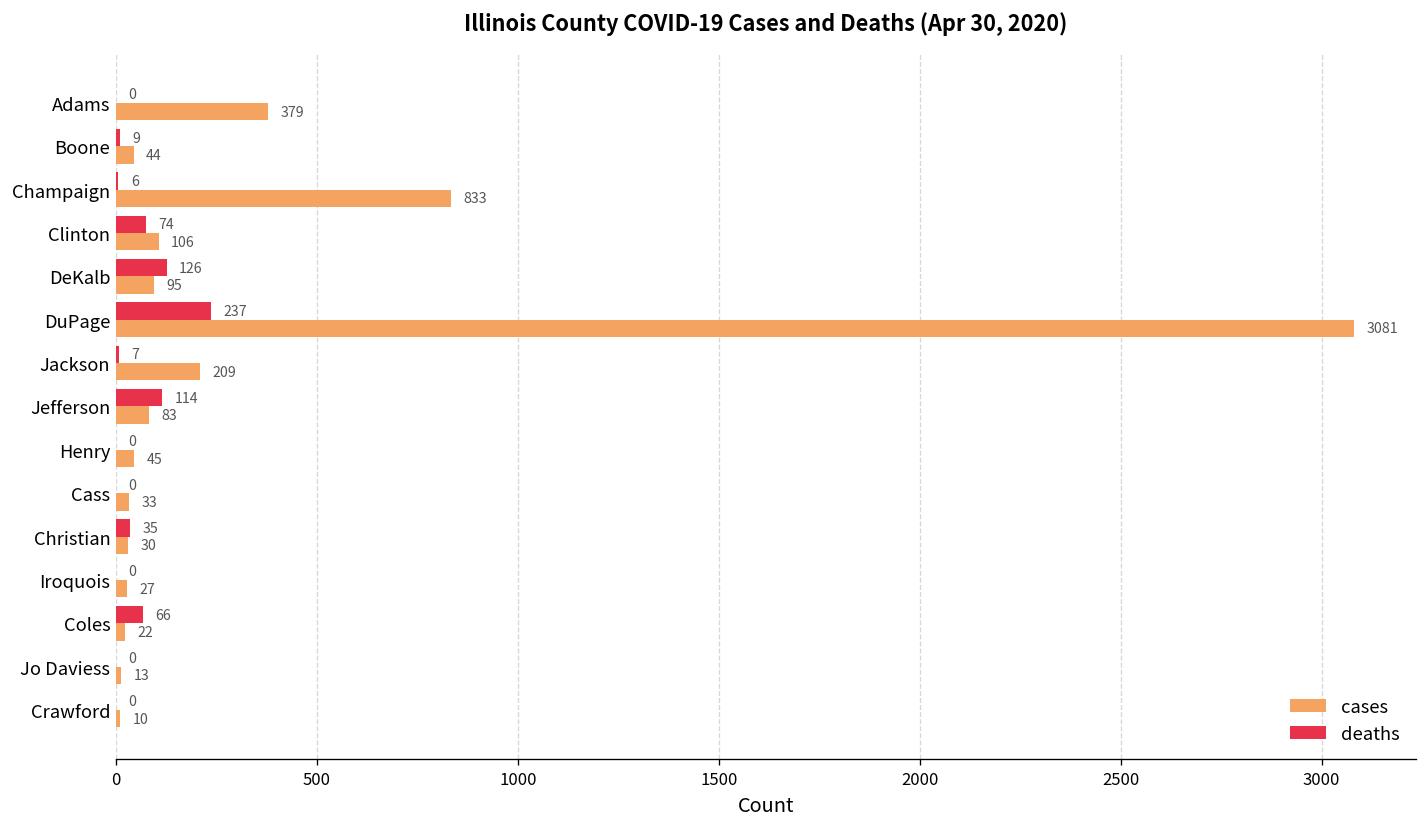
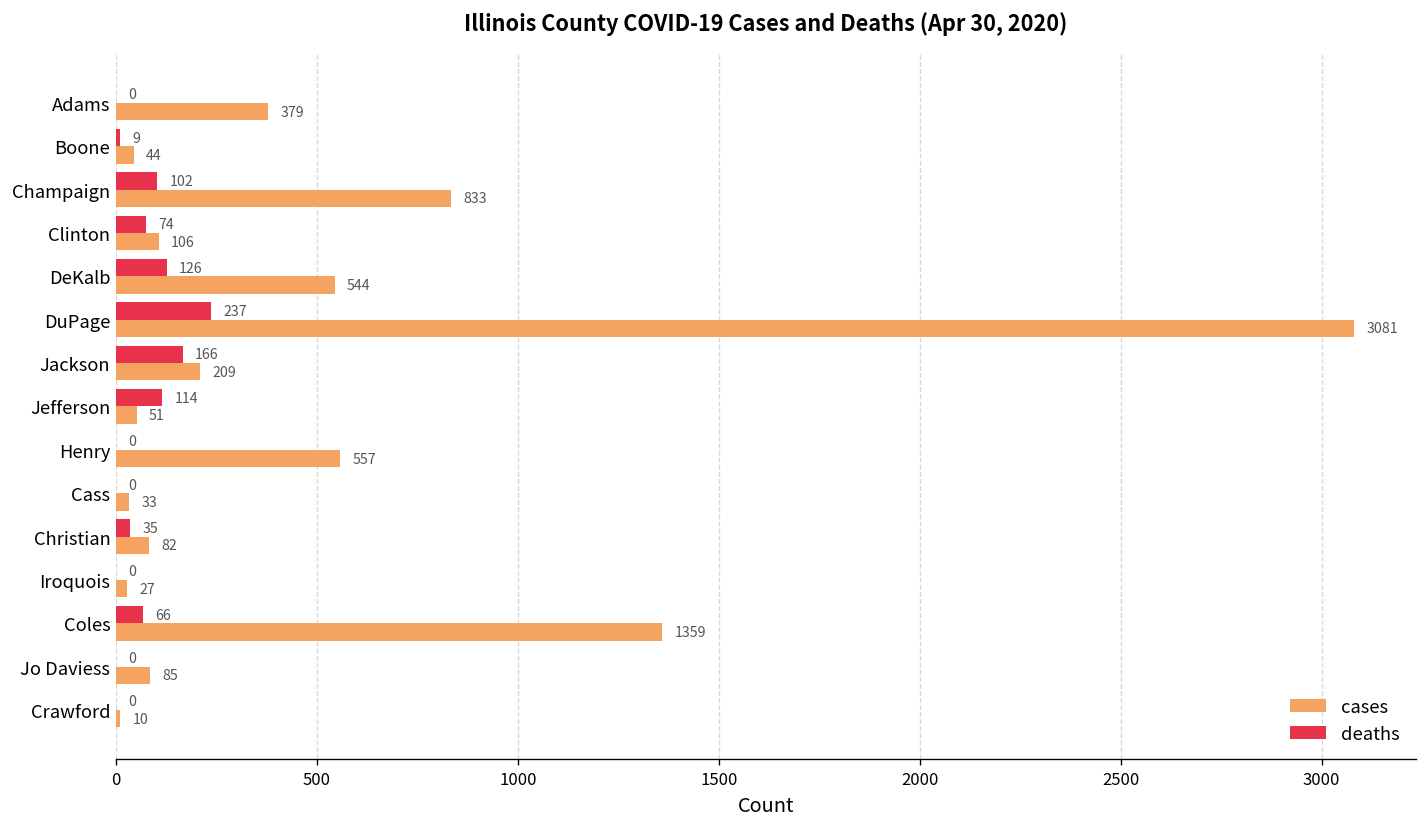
  {
    "cases": {
      "Adams": 379,
      "Boone": 44,
      "Champaign": 833,
      "Clinton": 106,
-     "DeKalb": 95,
+     "DeKalb": 544,
      "DuPage": 3081,
      "Jackson": 209,
-     "Jefferson": 83,
-     "Henry": 45,
+     "Jefferson": 51,
+     "Henry": 557,
      "Cass": 33,
-     "Christian": 30,
+     "Christian": 82,
      "Iroquois": 27,
-     "Coles": 22,
-     "Jo Daviess": 13,
+     "Coles": 1359,
+     "Jo Daviess": 85,
      "Crawford": 10
    },
    "deaths": {
      "Adams": 0,
      "Boone": 9,
-     "Champaign": 6,
+     "Champaign": 102,
      "Clinton": 74,
      "DeKalb": 126,
      "DuPage": 237,
-     "Jackson": 7,
+     "Jackson": 166,
      "Jefferson": 114,
      "Henry": 0,
      "Cass": 0,
      "Christian": 35,
      "Iroquois": 0,
      "Coles": 66,
      "Jo Daviess": 0,
      "Crawford": 0
    }
  }
